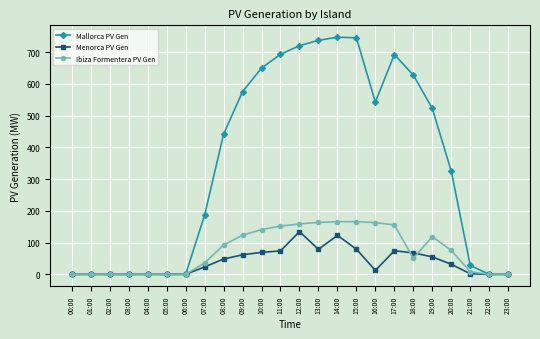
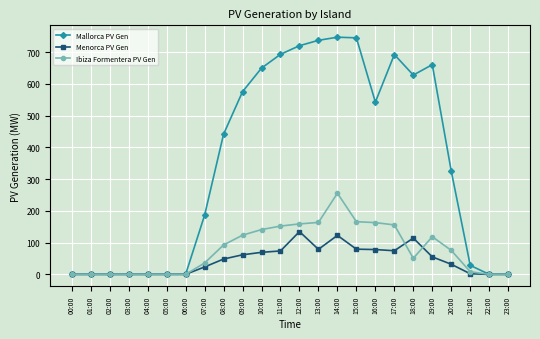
  {
    "Mallorca PV Gen": {
      "07:00": 190,
      "08:00": 440,
      "09:00": 580,
      "10:00": 650,
      "11:00": 690,
      "12:00": 720,
      "13:00": 740,
      "14:00": 750,
      "15:00": 750,
      "16:00": 540,
      "17:00": 690,
      "18:00": 630,
-     "19:00": 520,
+     "19:00": 660,
      "20:00": 330,
      "21:00": 30
    },
    "Menorca PV Gen": {
      "07:00": 20,
      "08:00": 50,
      "09:00": 60,
      "10:00": 70,
      "11:00": 70,
      "12:00": 130,
      "13:00": 80,
      "14:00": 120,
      "15:00": 80,
-     "16:00": 10,
+     "16:00": 80,
      "17:00": 70,
-     "18:00": 70,
+     "18:00": 110,
      "19:00": 60,
      "20:00": 30
    },
    "Ibiza Formentera PV Gen": {
      "07:00": 40,
      "08:00": 90,
      "09:00": 120,
      "10:00": 140,
      "11:00": 150,
      "12:00": 160,
      "13:00": 160,
-     "14:00": 170,
+     "14:00": 260,
      "15:00": 170,
      "16:00": 160,
      "17:00": 160,
      "18:00": 50,
      "19:00": 120,
      "20:00": 80
    }
  }
